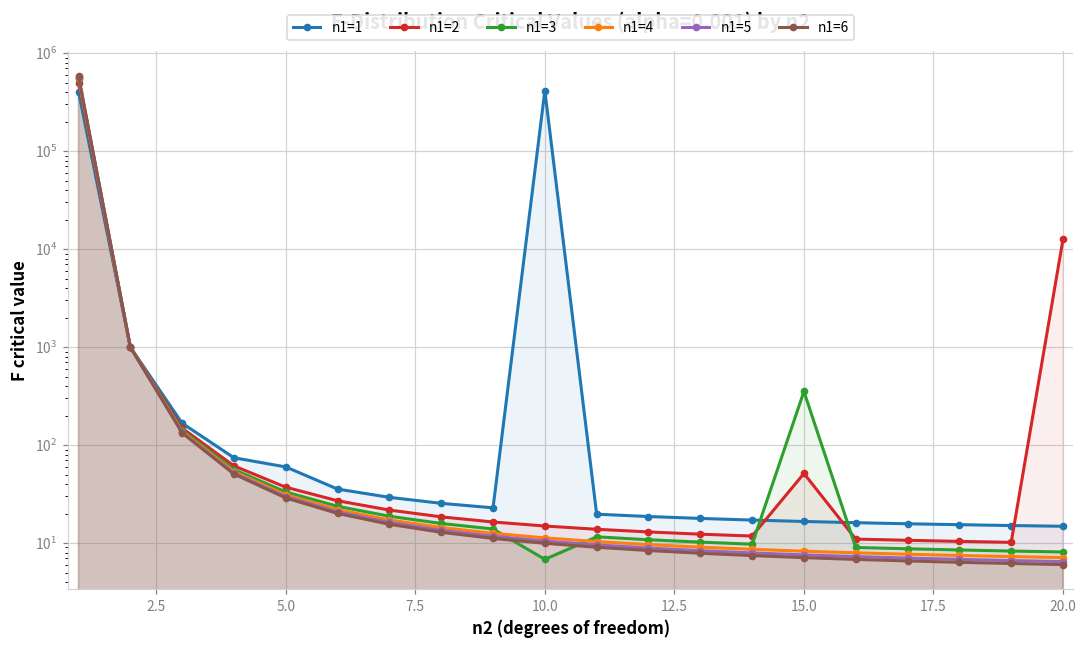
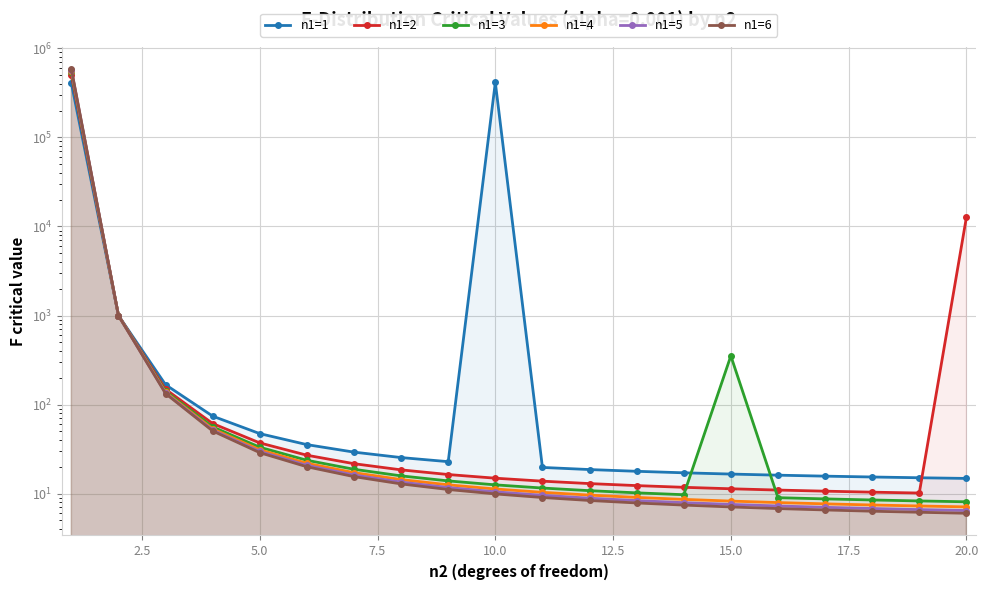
  {
    "n1=1": {
-     "5.0": 60,
+     "5.0": 50,
      "10.0": 400000,
      "15.0": 17,
      "20.0": 15
    },
    "n1=2": {
      "5.0": 37,
      "10.0": 15,
-     "15.0": 50,
+     "15.0": 11,
      "20.0": 13000
    },
    "n1=3": {
      "5.0": 33,
-     "10.0": 7,
+     "10.0": 13,
      "15.0": 350,
      "20.0": 8
    },
    "n1=4": {
      "10.0": 11,
      "15.0": 8,
      "20.0": 7
    },
    "n1=5": {
      "20.0": 6
    },
    "n1=6": {
      "20.0": 6
    }
  }
